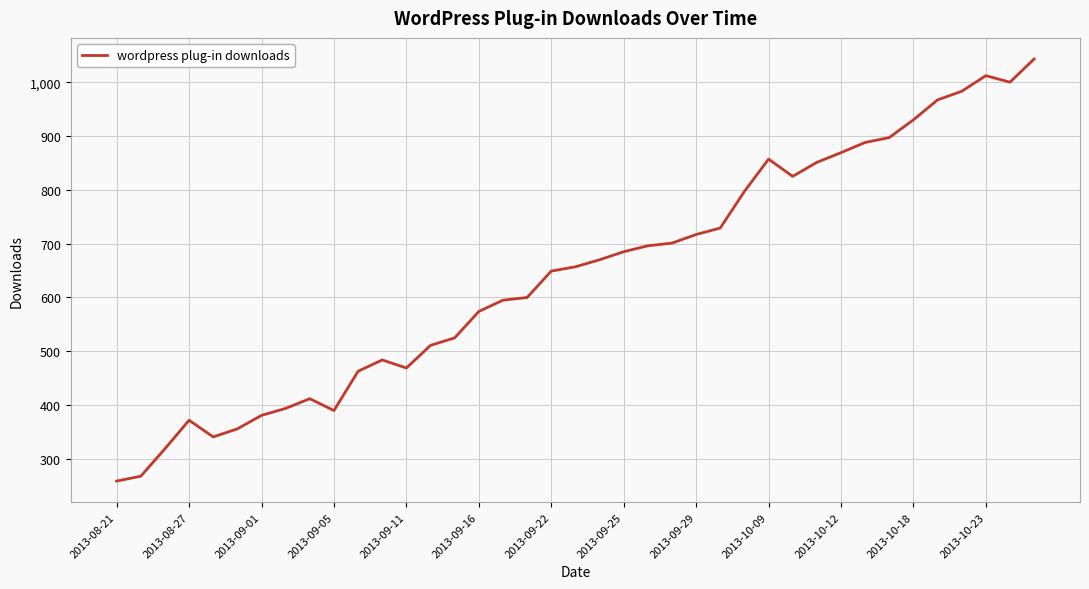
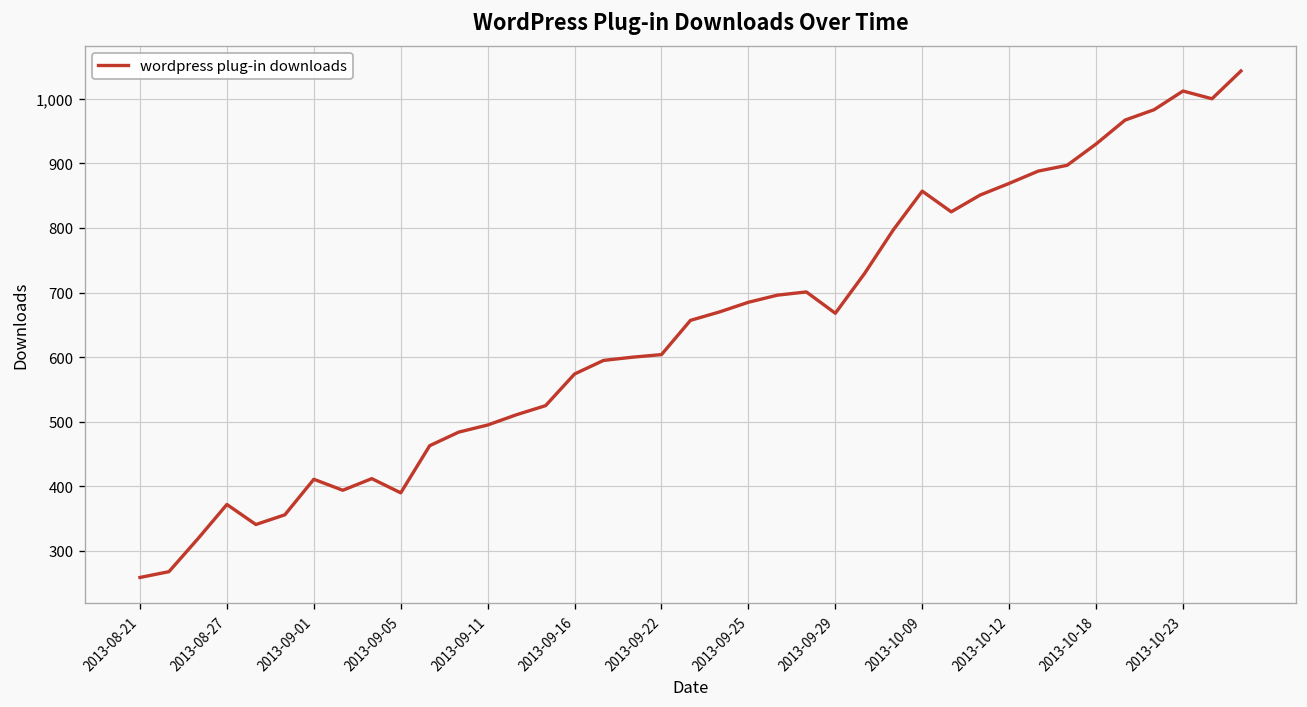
  {
    "2013-08-21": "260",
    "2013-08-27": "370",
-   "2013-09-01": "380",
+   "2013-09-01": "410",
    "2013-09-05": "390",
-   "2013-09-11": "470",
+   "2013-09-11": "500",
    "2013-09-16": "570",
-   "2013-09-22": "650",
+   "2013-09-22": "600",
    "2013-09-25": "690",
-   "2013-09-29": "720",
+   "2013-09-29": "670",
    "2013-10-09": "860",
    "2013-10-12": "870",
    "2013-10-18": "930",
    "2013-10-23": "1,010"
  }
